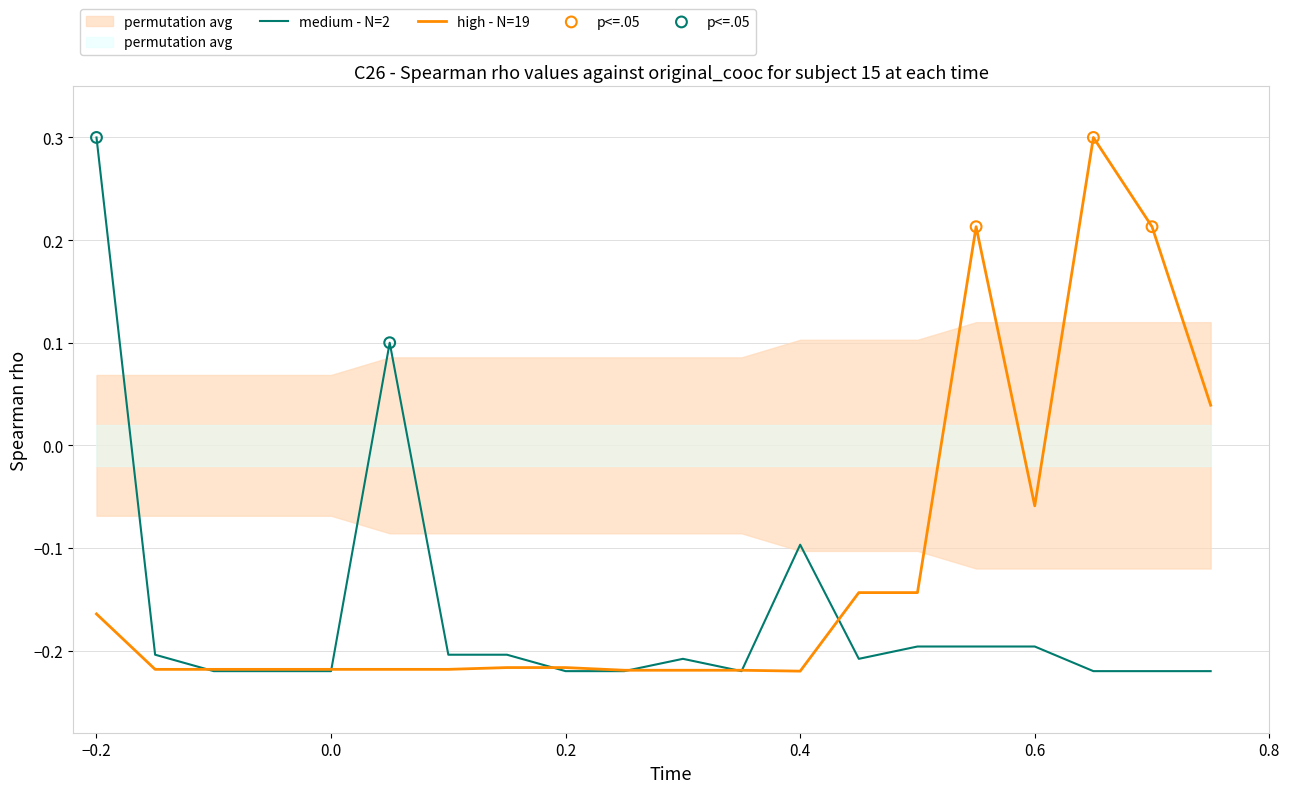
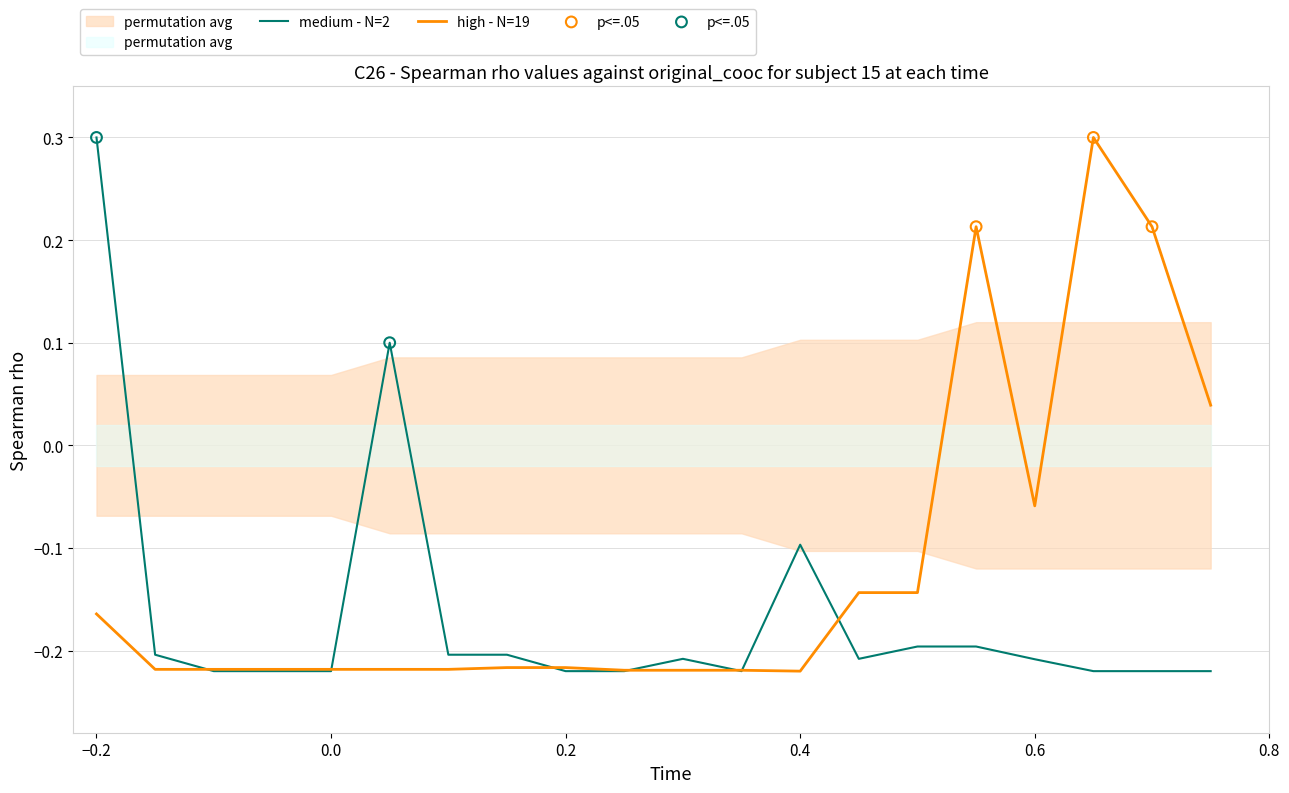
  {
    "medium - N=2": {
      "0.2": -0.220,
      "0.4": -0.097,
-     "0.6": -0.196
+     "0.6": -0.208
    },
    "high - N=19": {
      "−0.2": -0.164,
      "0.2": -0.217,
      "0.4": -0.220,
      "0.6": -0.059
    }
  }
